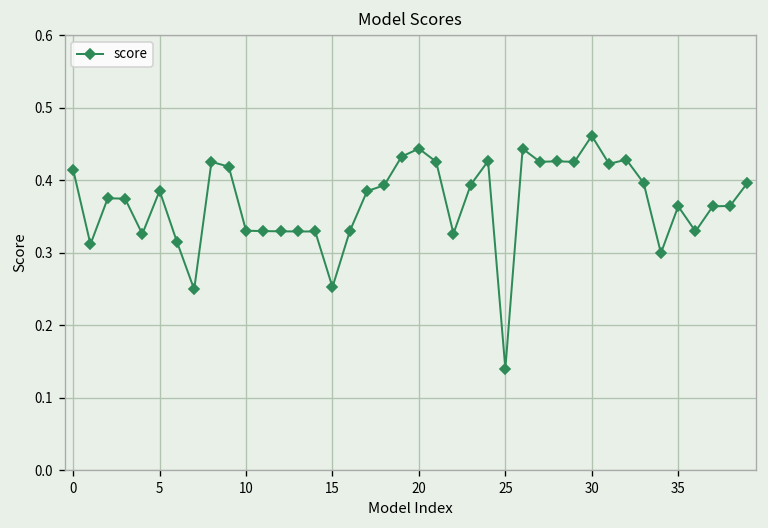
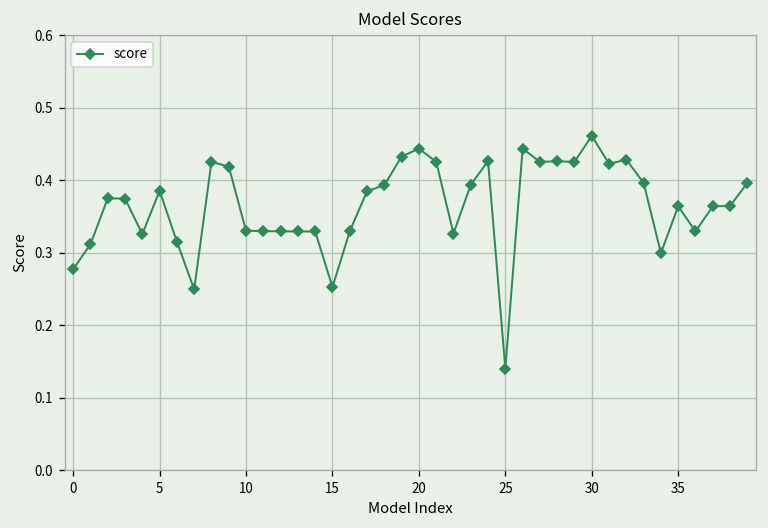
  {
-   "0": 0.41,
+   "0": 0.28,
    "5": 0.39,
    "10": 0.33,
    "15": 0.25,
    "20": 0.44,
    "25": 0.14,
    "30": 0.46,
    "35": 0.36
  }
